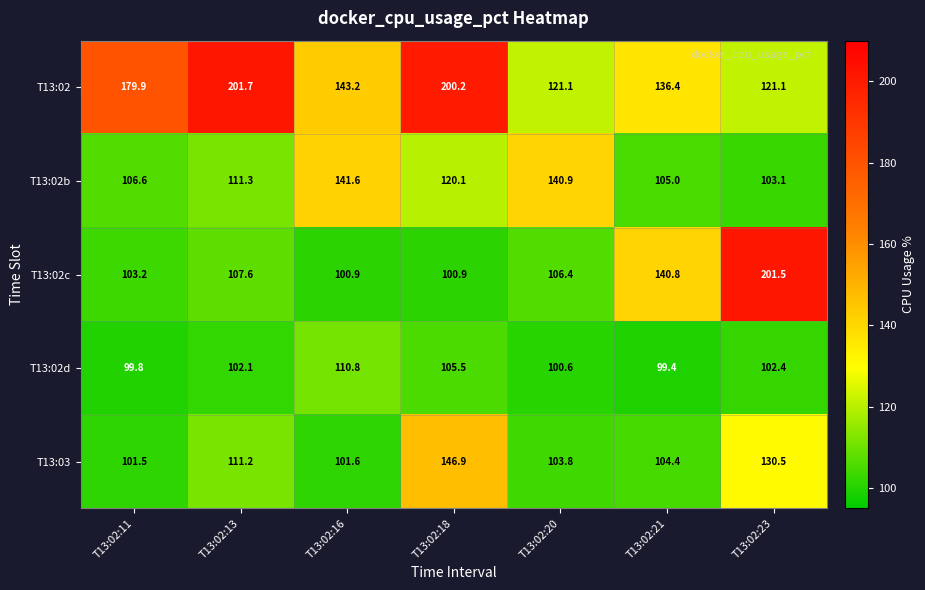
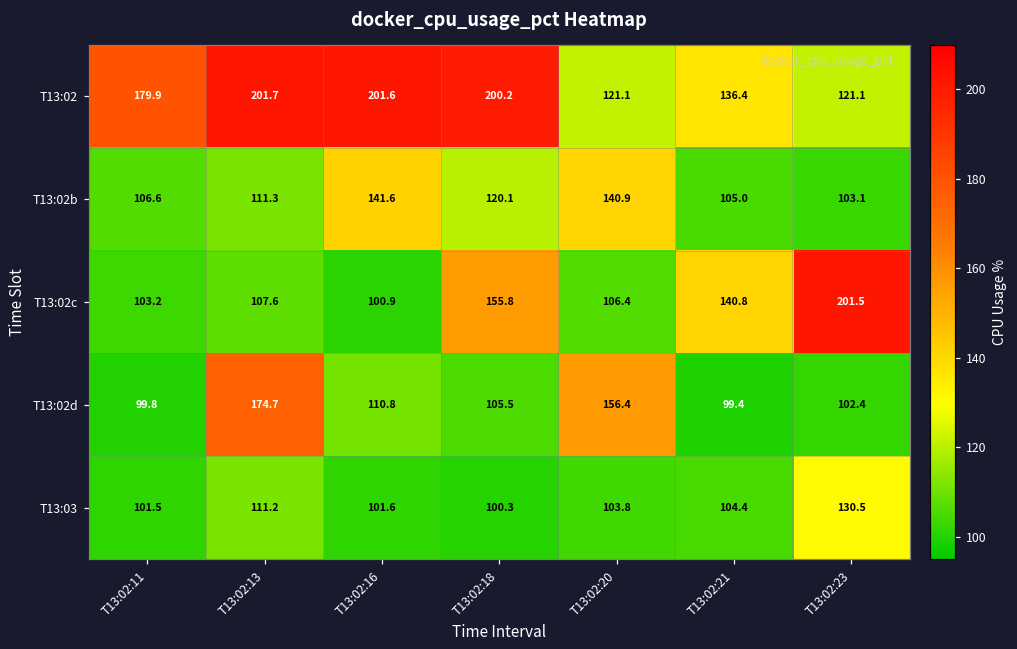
  {
    "T13:02": {
      "T13:02:11": 179.9,
      "T13:02:13": 201.7,
-     "T13:02:16": 143.2,
+     "T13:02:16": 201.6,
      "T13:02:18": 200.2,
      "T13:02:20": 121.1,
      "T13:02:21": 136.4
    },
    "T13:02b": {
      "T13:02:11": 106.6,
      "T13:02:13": 111.3,
      "T13:02:16": 141.6,
      "T13:02:18": 120.1,
      "T13:02:20": 140.9,
      "T13:02:21": 105.0,
      "T13:02:23": 103.1
    },
    "T13:02c": {
      "T13:02:11": 103.2,
      "T13:02:13": 107.6,
      "T13:02:16": 100.9,
-     "T13:02:18": 100.9,
+     "T13:02:18": 155.8,
      "T13:02:20": 106.4,
      "T13:02:21": 140.8,
      "T13:02:23": 201.5
    },
    "T13:02d": {
      "T13:02:11": 99.8,
-     "T13:02:13": 102.1,
+     "T13:02:13": 174.7,
      "T13:02:16": 110.8,
      "T13:02:18": 105.5,
-     "T13:02:20": 100.6,
+     "T13:02:20": 156.4,
      "T13:02:21": 99.4,
      "T13:02:23": 102.4
    },
    "T13:03": {
      "T13:02:11": 101.5,
      "T13:02:13": 111.2,
      "T13:02:16": 101.6,
-     "T13:02:18": 146.9,
+     "T13:02:18": 100.3,
      "T13:02:20": 103.8,
      "T13:02:21": 104.4,
      "T13:02:23": 130.5
    }
  }
